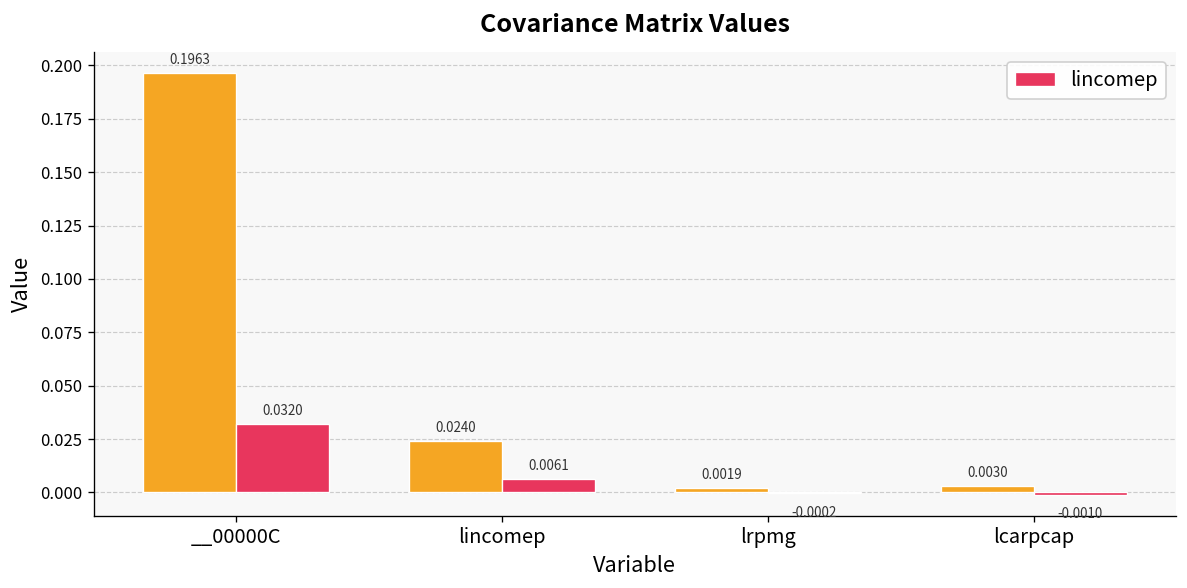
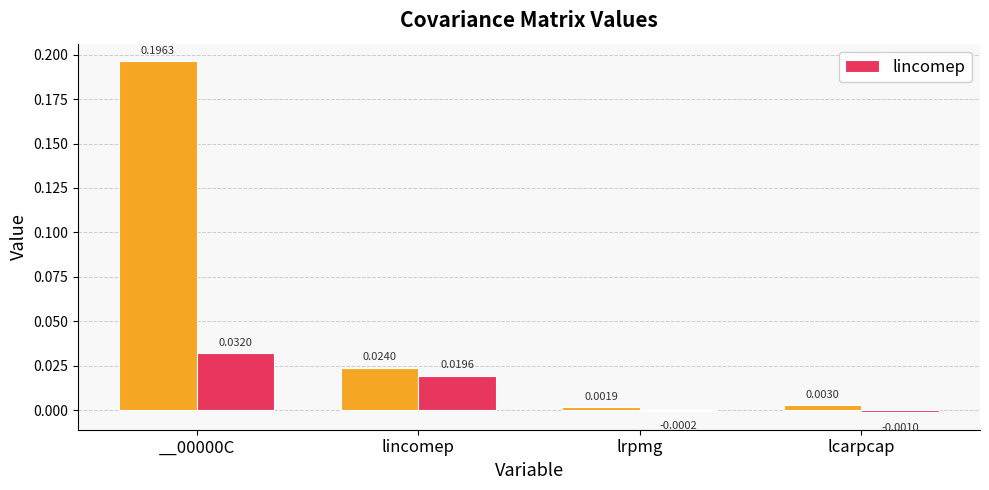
  {
    "lincomep": {
      "__00000C": 0.0320,
-     "lincomep": 0.0061,
+     "lincomep": 0.0196,
      "lrpmg": -0.0002,
      "lcarpcap": -0.0010
    }
  }
